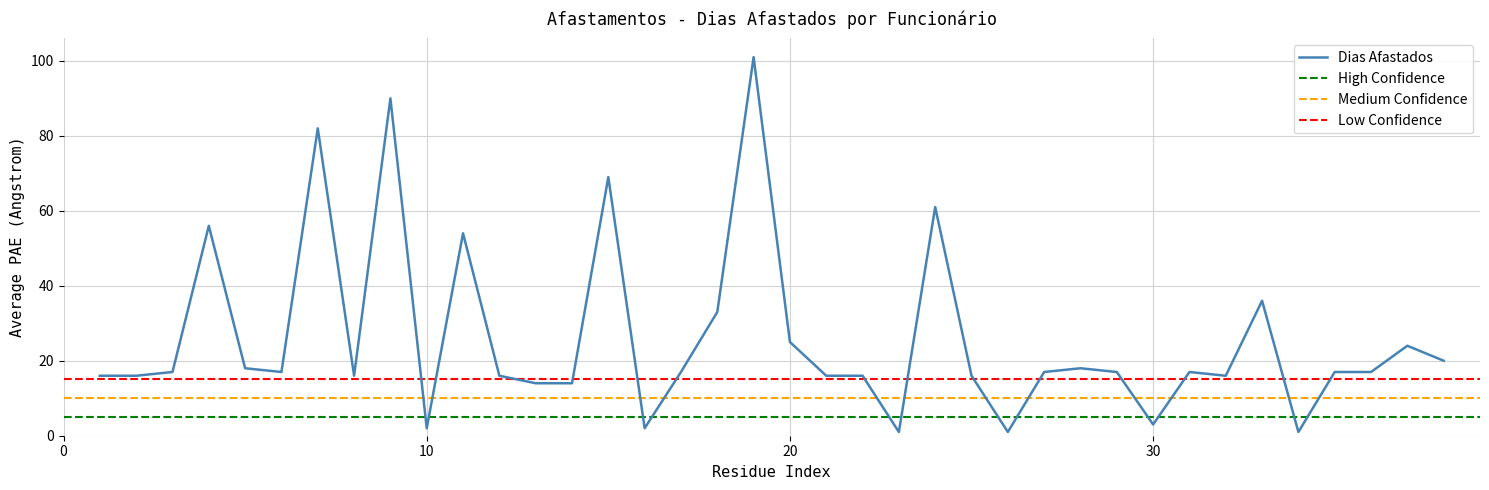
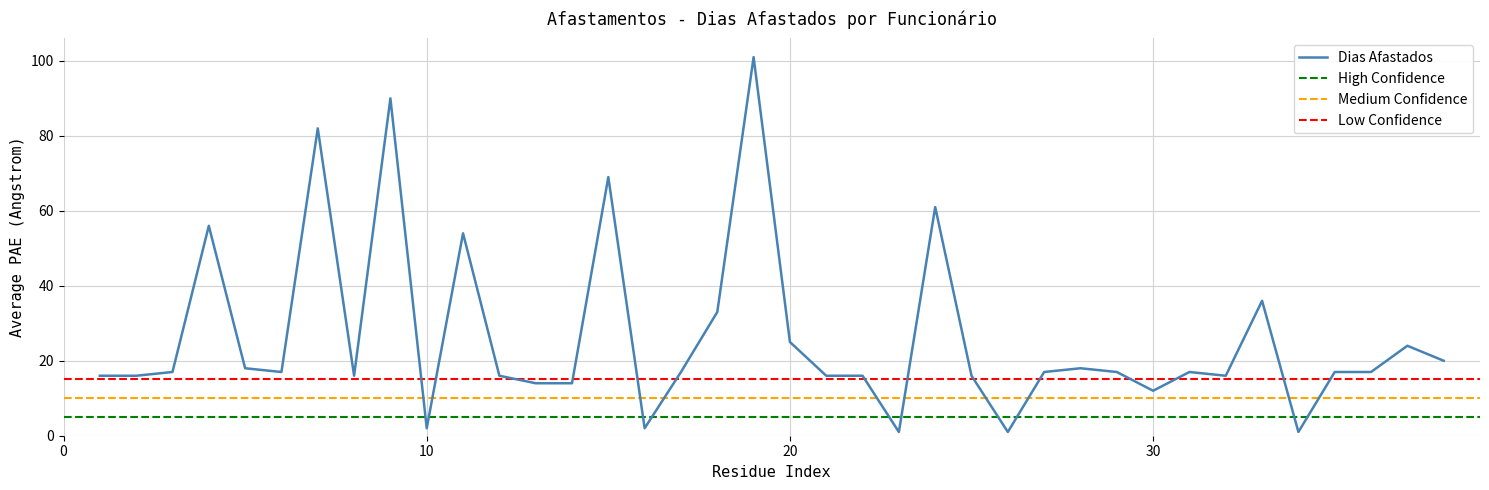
  {
    "10": 2,
    "20": 25,
-   "30": 3
+   "30": 12
  }
